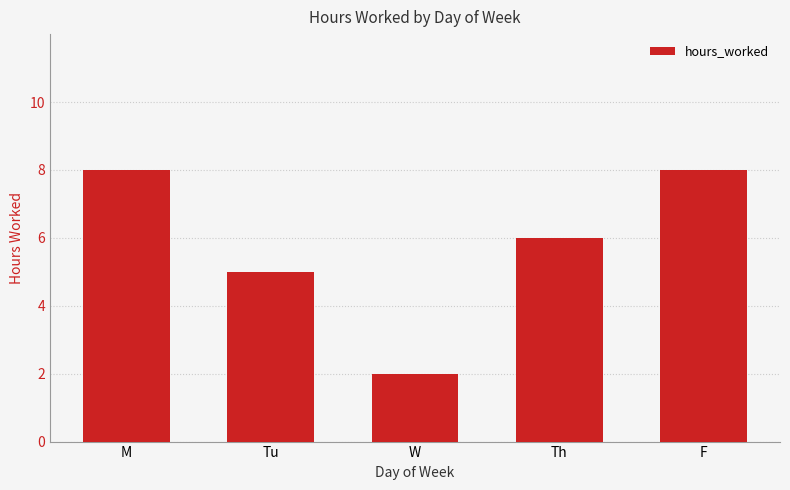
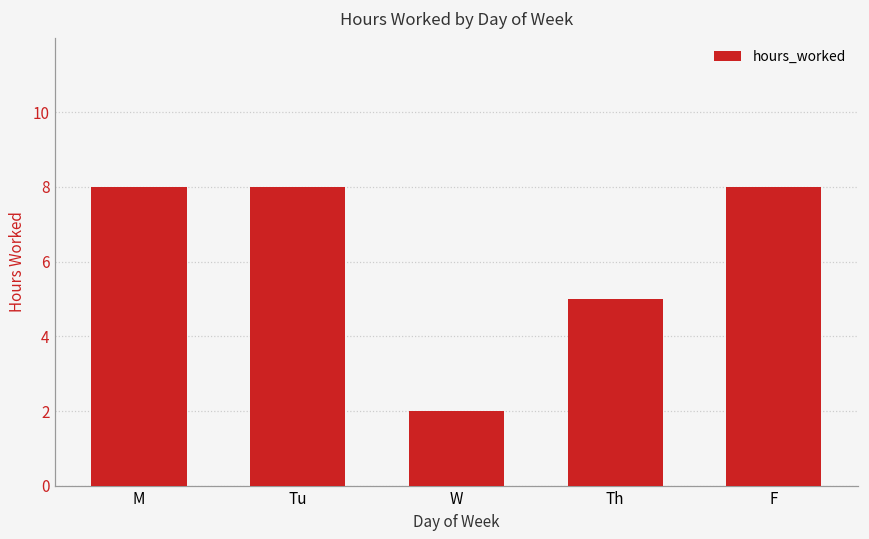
  {
    "M": 8,
-   "Tu": 5,
+   "Tu": 8,
    "W": 2,
-   "Th": 6,
+   "Th": 5,
    "F": 8
  }
